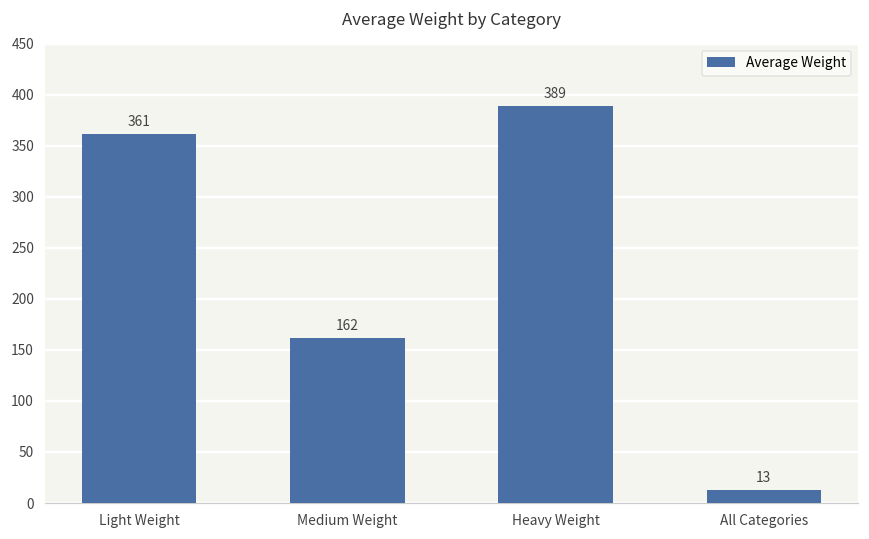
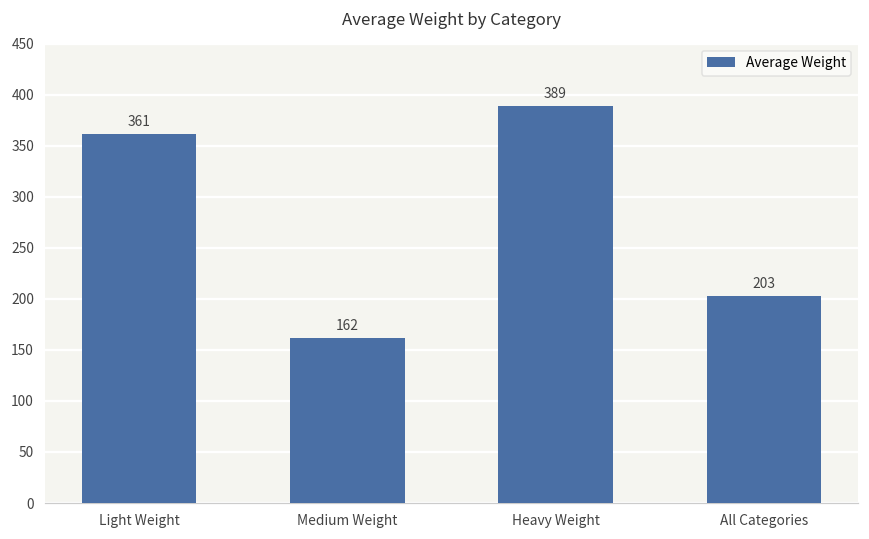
  {
    "Light Weight": 361,
    "Medium Weight": 162,
    "Heavy Weight": 389,
-   "All Categories": 13
+   "All Categories": 203
  }
